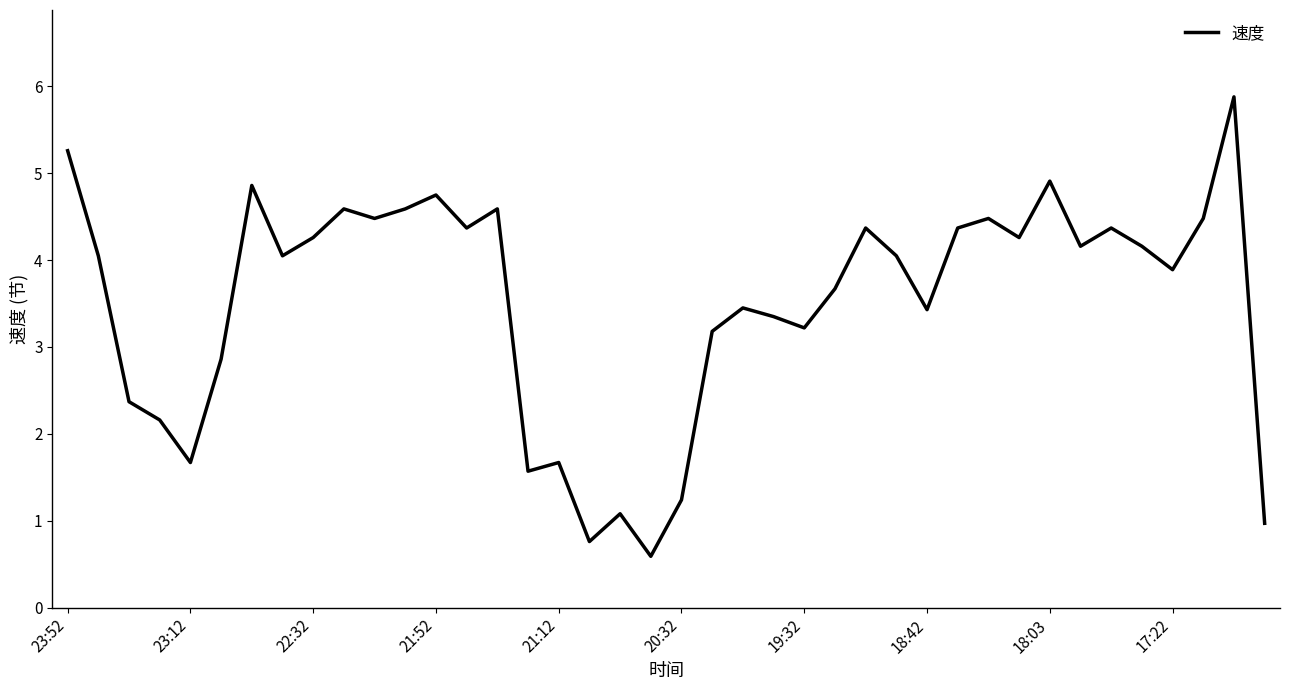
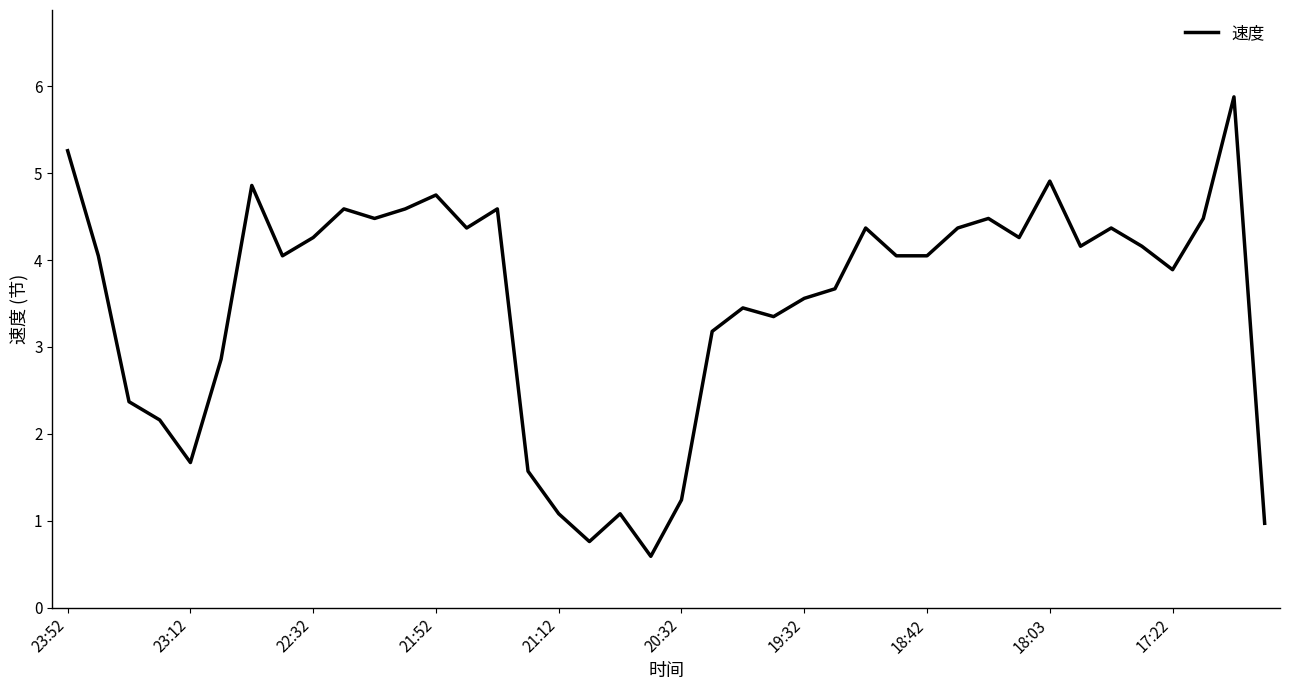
  {
    "23:52": 5.3,
    "23:12": 1.7,
    "22:32": 4.3,
    "21:52": 4.8,
-   "21:12": 1.7,
+   "21:12": 1.1,
    "20:32": 1.2,
-   "19:32": 3.2,
-   "18:42": 3.4,
+   "19:32": 3.6,
+   "18:42": 4.1,
    "18:03": 4.9,
    "17:22": 3.9
  }
